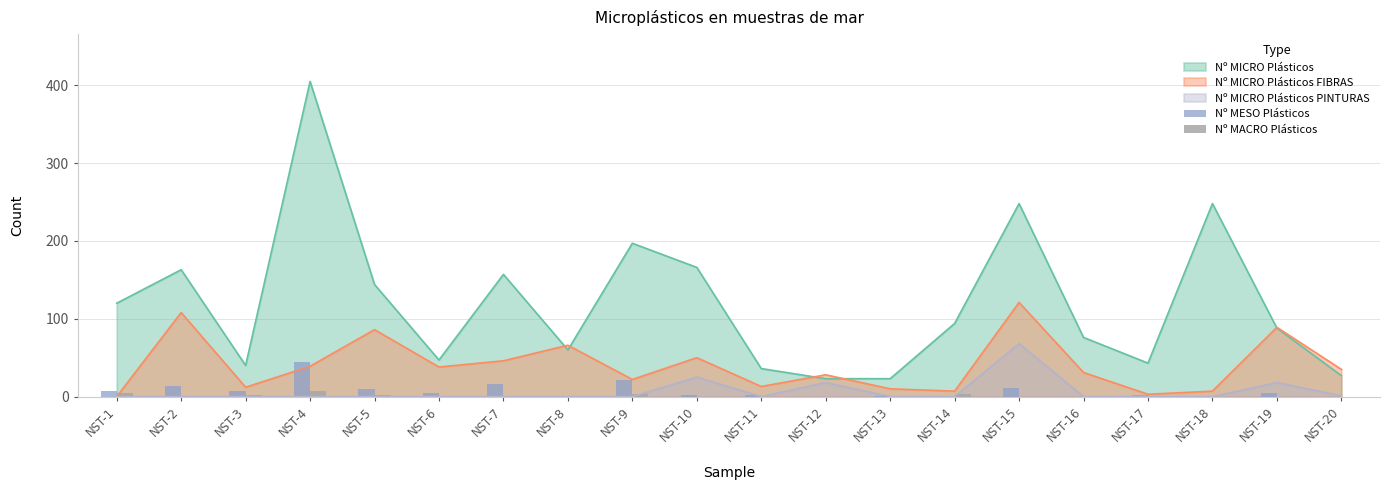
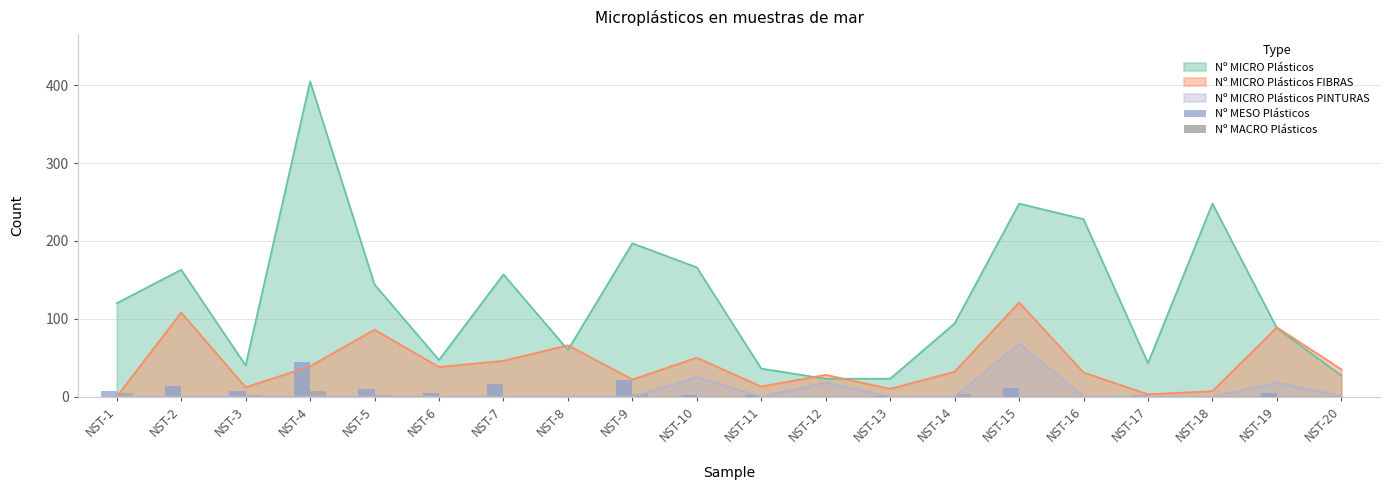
  {
    "Nº MICRO Plásticos": {
      "NST-1": 120,
      "NST-2": 160,
      "NST-3": 40,
      "NST-4": 410,
      "NST-5": 140,
      "NST-6": 50,
      "NST-7": 160,
      "NST-8": 60,
      "NST-9": 200,
      "NST-10": 170,
      "NST-11": 40,
      "NST-12": 20,
      "NST-13": 20,
      "NST-14": 90,
      "NST-15": 250,
-     "NST-16": 80,
+     "NST-16": 230,
      "NST-17": 40,
      "NST-18": 250,
      "NST-20": 30
    },
    "Nº MICRO Plásticos FIBRAS": {
      "NST-2": 110,
      "NST-3": 10,
      "NST-4": 40,
      "NST-5": 90,
      "NST-6": 40,
      "NST-7": 50,
      "NST-8": 70,
      "NST-9": 20,
      "NST-10": 50,
      "NST-11": 10,
      "NST-12": 30,
      "NST-13": 10,
-     "NST-14": 10,
+     "NST-14": 30,
      "NST-15": 120,
      "NST-16": 30,
      "NST-18": 10,
      "NST-20": 40
    }
  }
